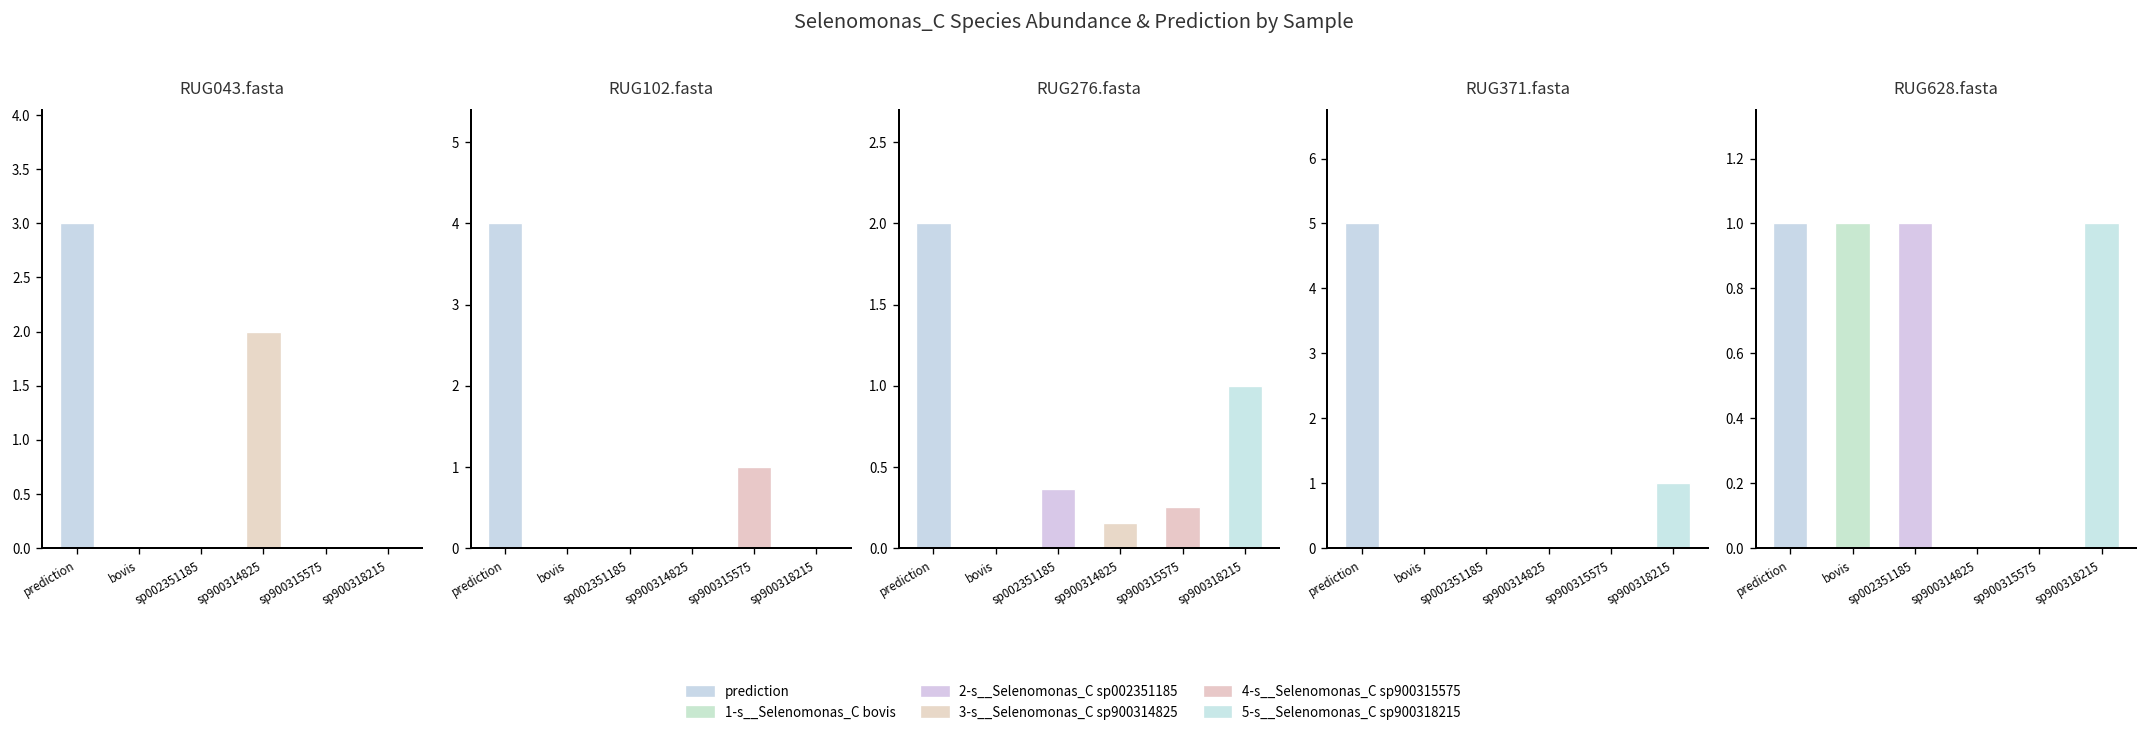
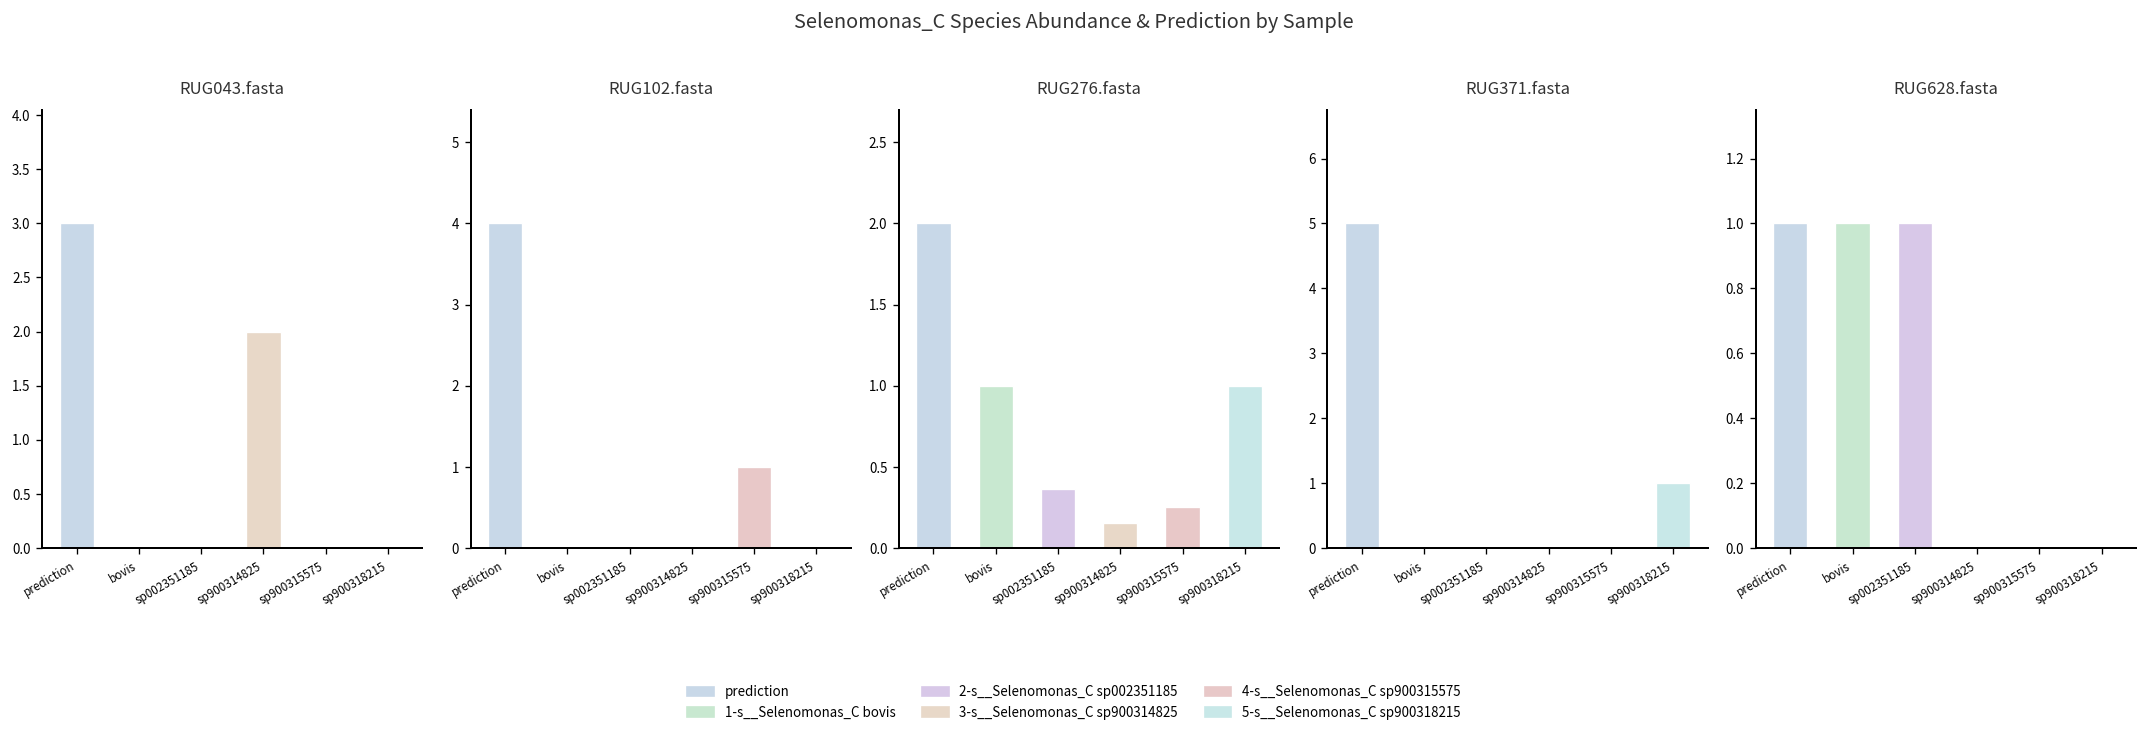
  {
    "RUG043.fasta": {
      "prediction": 3.0,
      "bovis": 0.0,
      "sp002351185": 0.0,
      "sp900314825": 2.0,
      "sp900315575": 0.0,
      "sp900318215": 0.0
    },
    "RUG102.fasta": {
      "prediction": 4.0,
      "bovis": 0.0,
      "sp002351185": 0.0,
      "sp900314825": 0.0,
      "sp900315575": 1.0,
      "sp900318215": 0.0
    },
    "RUG276.fasta": {
      "prediction": 2,
-     "bovis": 0,
+     "bovis": 1,
      "sp002351185": 0.36,
      "sp900314825": 0.16,
      "sp900315575": 0.25,
      "sp900318215": 1
    },
    "RUG371.fasta": {
      "prediction": 5.0,
      "bovis": 0.0,
      "sp002351185": 0.0,
      "sp900314825": 0.0,
      "sp900315575": 0.0,
      "sp900318215": 1.0
    },
    "RUG628.fasta": {
      "prediction": 1,
      "bovis": 1,
      "sp002351185": 1,
      "sp900314825": 0,
      "sp900315575": 0,
-     "sp900318215": 1
+     "sp900318215": 0
    }
  }
